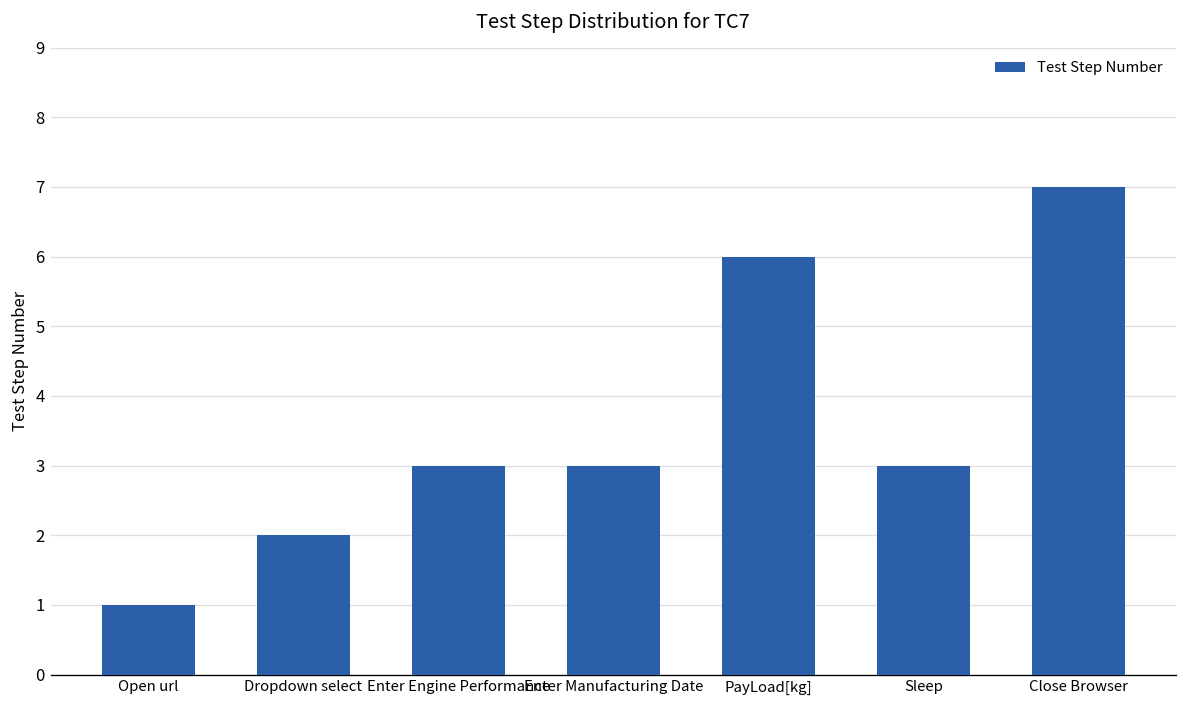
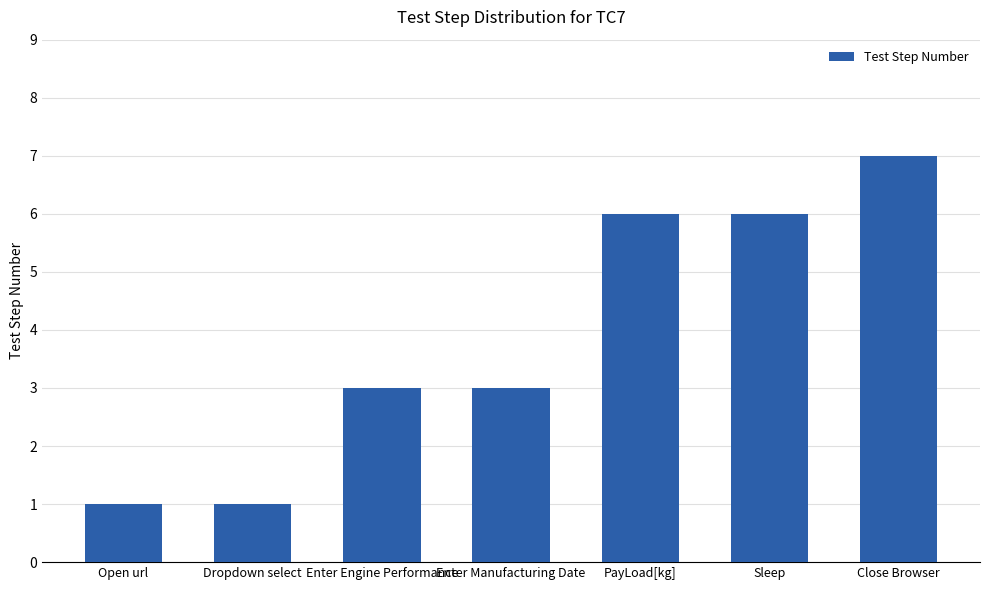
  {
    "Open url": 1,
-   "Dropdown select": 2,
+   "Dropdown select": 1,
    "Enter Engine Performance": 3,
    "Enter Manufacturing Date": 3,
    "PayLoad[kg]": 6,
-   "Sleep": 3,
+   "Sleep": 6,
    "Close Browser": 7
  }
